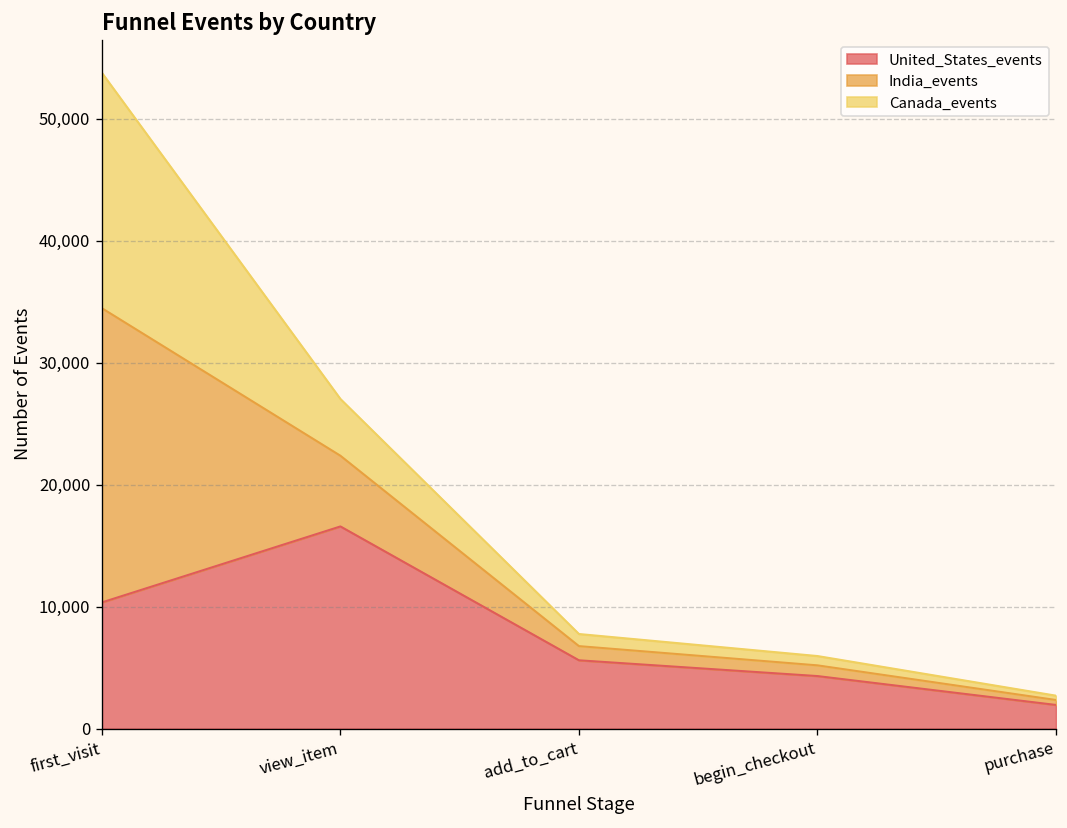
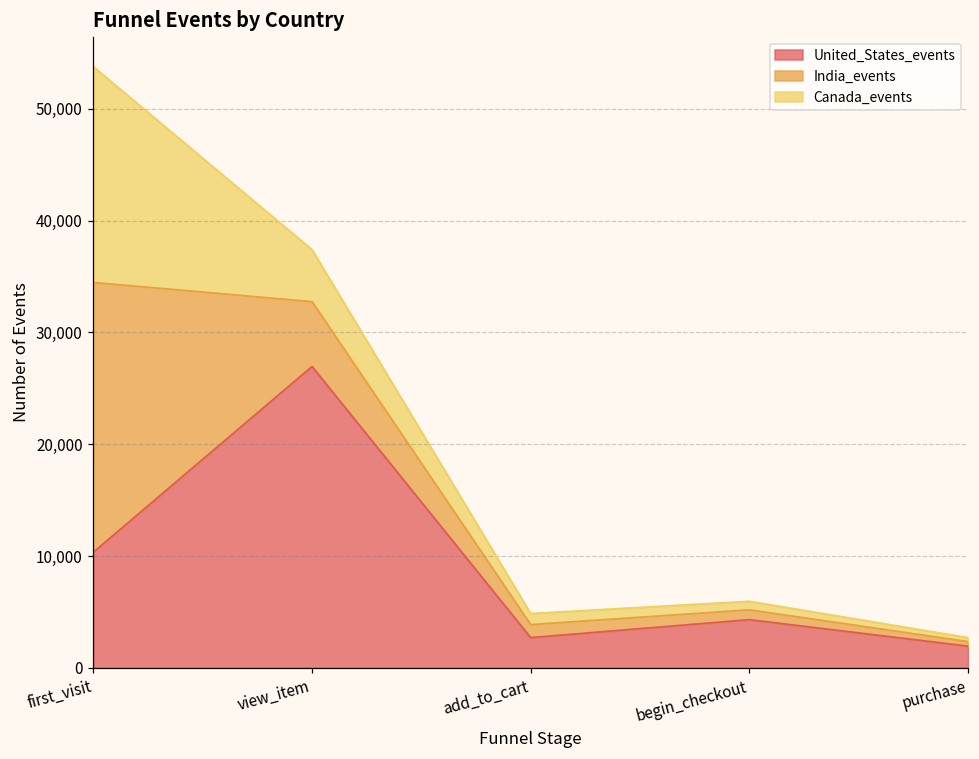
  {
    "United_States_events": {
      "first_visit": "10,300",
-     "view_item": "16,600",
-     "add_to_cart": "5,600",
+     "view_item": "27,000",
+     "add_to_cart": "2,700",
      "begin_checkout": "4,300",
      "purchase": "1,900"
    }
  }
